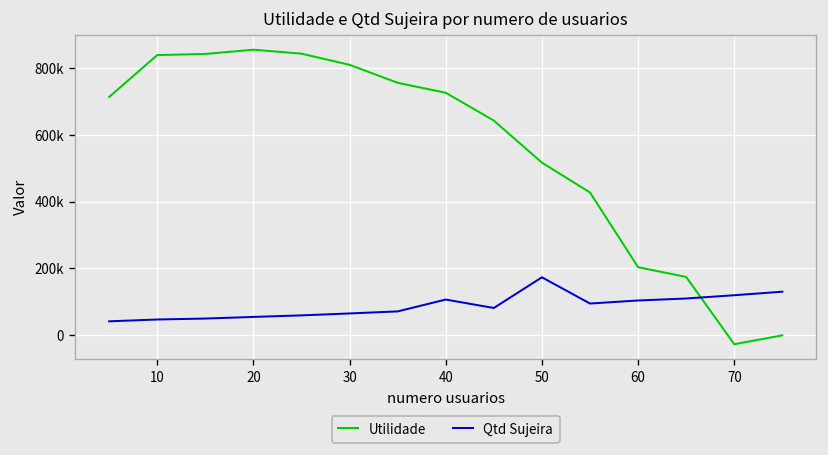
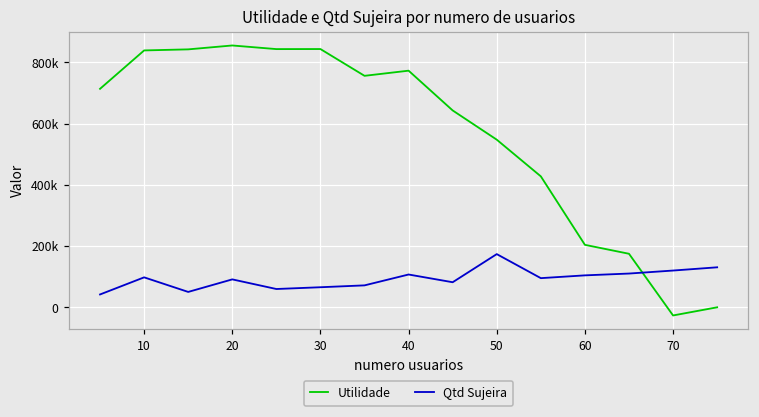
  {
    "Utilidade": {
      "10": 840000,
      "20": 860000,
-     "30": 810000,
-     "40": 730000,
-     "50": 520000,
+     "30": 840000,
+     "40": 770000,
+     "50": 550000,
      "60": 200000,
      "70": -30000
    },
    "Qtd Sujeira": {
-     "10": 50000,
-     "20": 50000,
+     "10": 100000,
+     "20": 90000,
      "30": 70000,
      "40": 110000,
      "50": 170000,
      "60": 100000,
      "70": 120000
    }
  }
